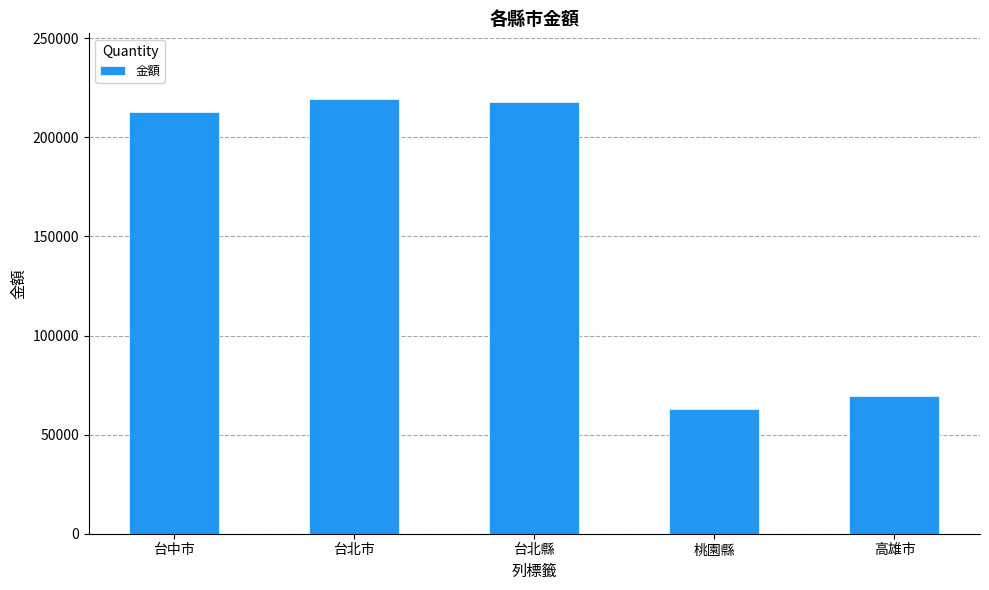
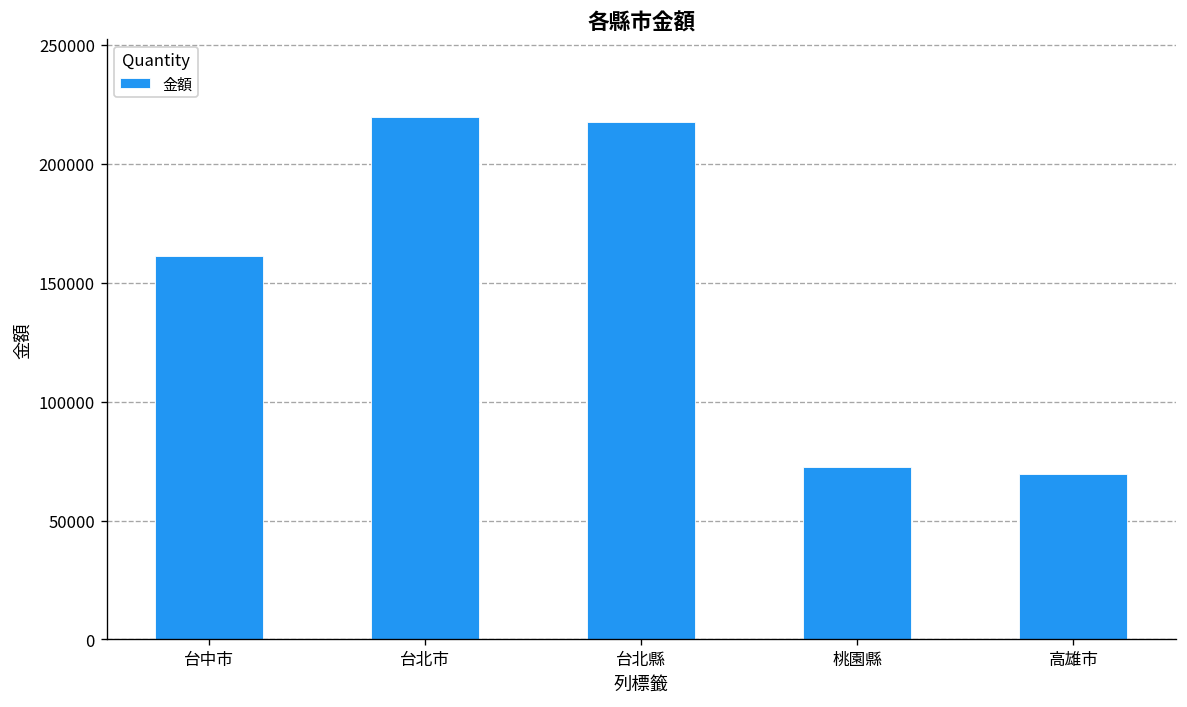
  {
-   "台中市": 213000,
+   "台中市": 161000,
    "台北市": 220000,
    "台北縣": 218000,
-   "桃園縣": 63000,
+   "桃園縣": 72000,
    "高雄市": 69000
  }
